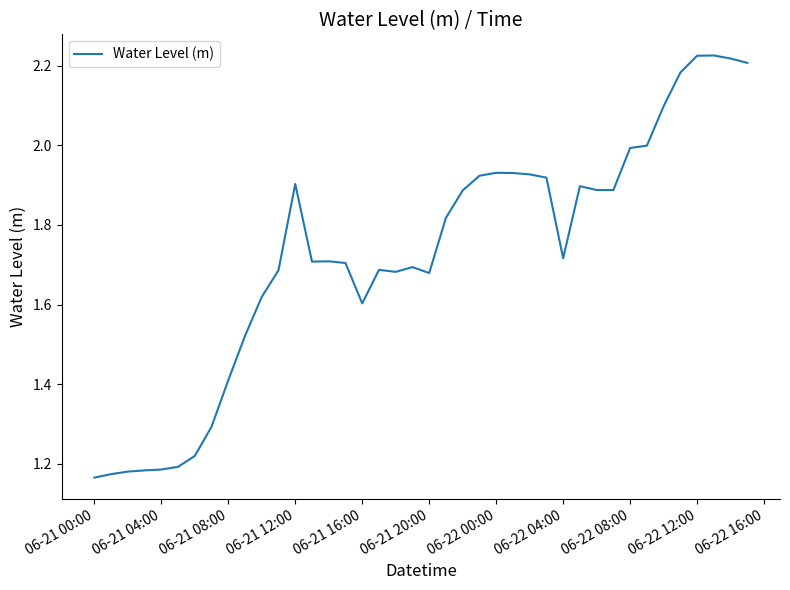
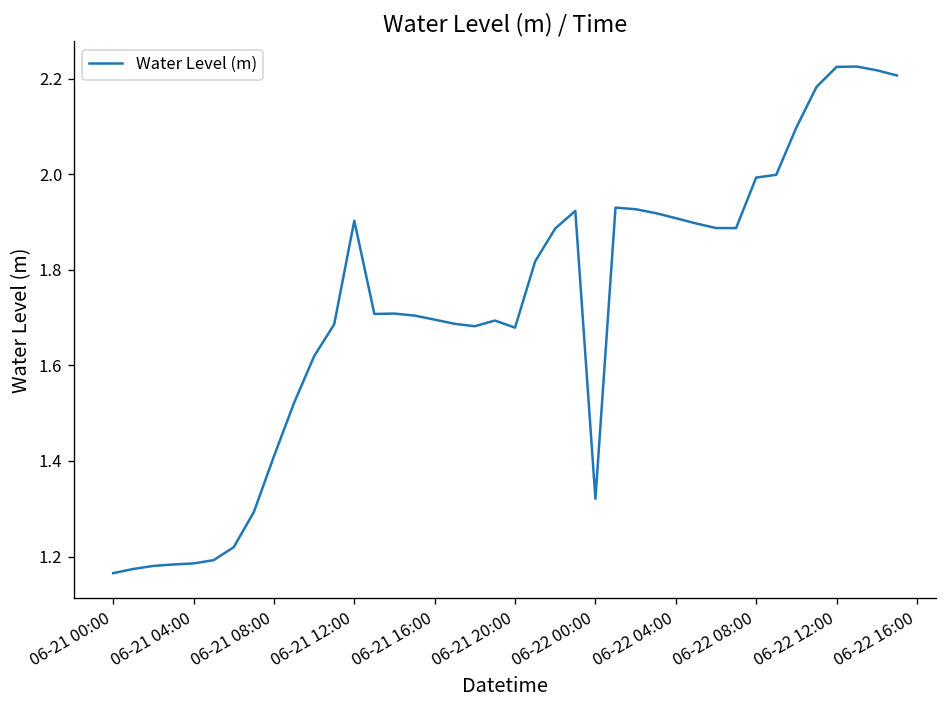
  {
    "06-21 00:00": 1.17,
    "06-21 04:00": 1.19,
    "06-21 08:00": 1.41,
    "06-21 12:00": 1.90,
-   "06-21 16:00": 1.60,
+   "06-21 16:00": 1.70,
    "06-21 20:00": 1.68,
-   "06-22 00:00": 1.93,
-   "06-22 04:00": 1.72,
+   "06-22 00:00": 1.32,
+   "06-22 04:00": 1.91,
    "06-22 08:00": 1.99,
    "06-22 12:00": 2.22
  }
